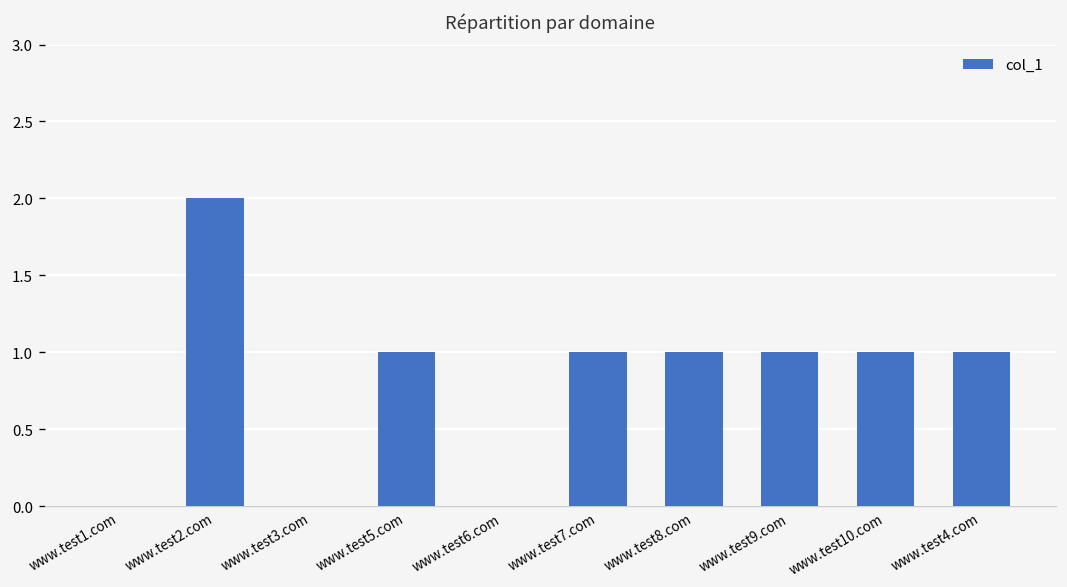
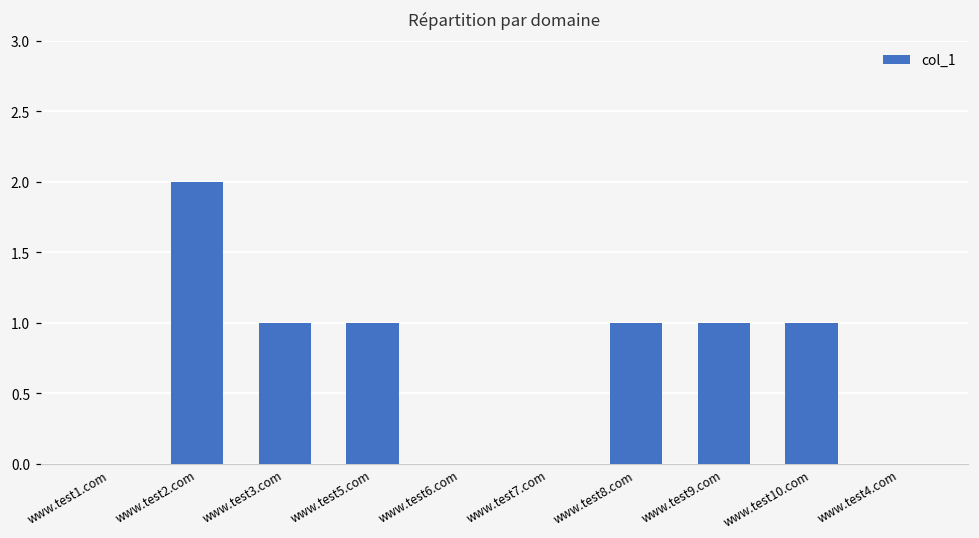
  {
    "www.test1.com": 0,
    "www.test2.com": 2,
-   "www.test3.com": 0,
+   "www.test3.com": 1,
    "www.test5.com": 1,
    "www.test6.com": 0,
-   "www.test7.com": 1,
+   "www.test7.com": 0,
    "www.test8.com": 1,
    "www.test9.com": 1,
    "www.test10.com": 1,
-   "www.test4.com": 1
+   "www.test4.com": 0
  }
